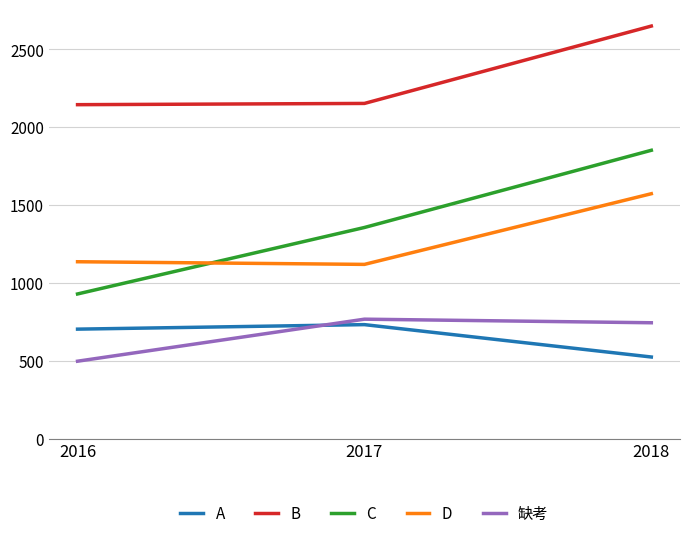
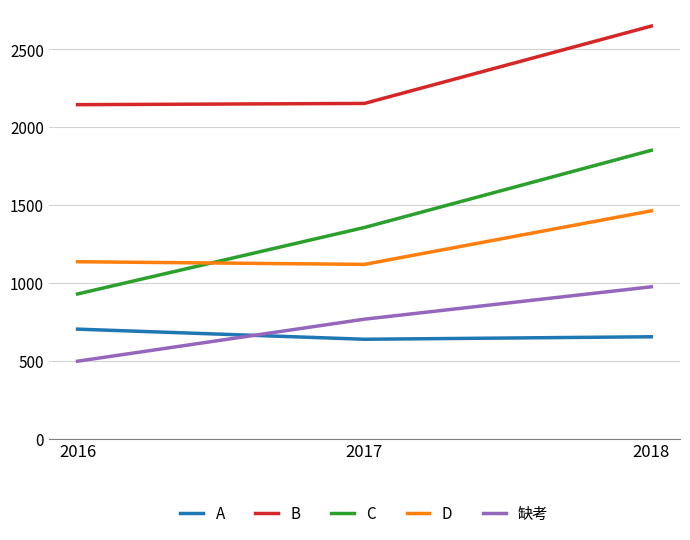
  {
    "A": {
      "2016": 700,
-     "2017": 730,
-     "2018": 520
+     "2017": 640,
+     "2018": 650
    },
    "B": {
      "2016": 2150,
      "2017": 2150,
      "2018": 2650
    },
    "C": {
      "2016": 930,
      "2017": 1360,
      "2018": 1850
    },
    "D": {
      "2016": 1140,
      "2017": 1120,
-     "2018": 1570
+     "2018": 1460
    },
    "缺考": {
      "2016": 500,
      "2017": 770,
-     "2018": 740
+     "2018": 980
    }
  }
